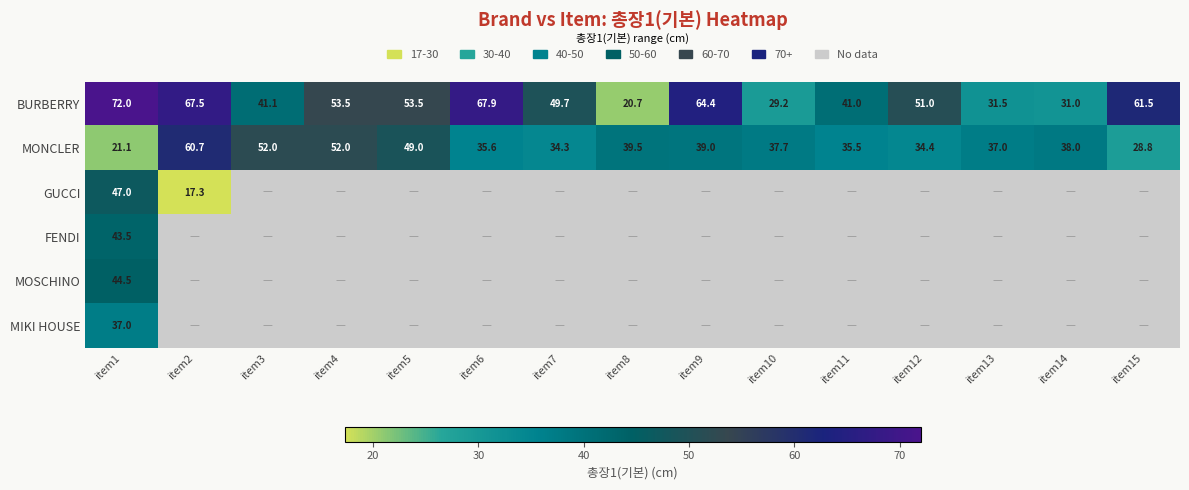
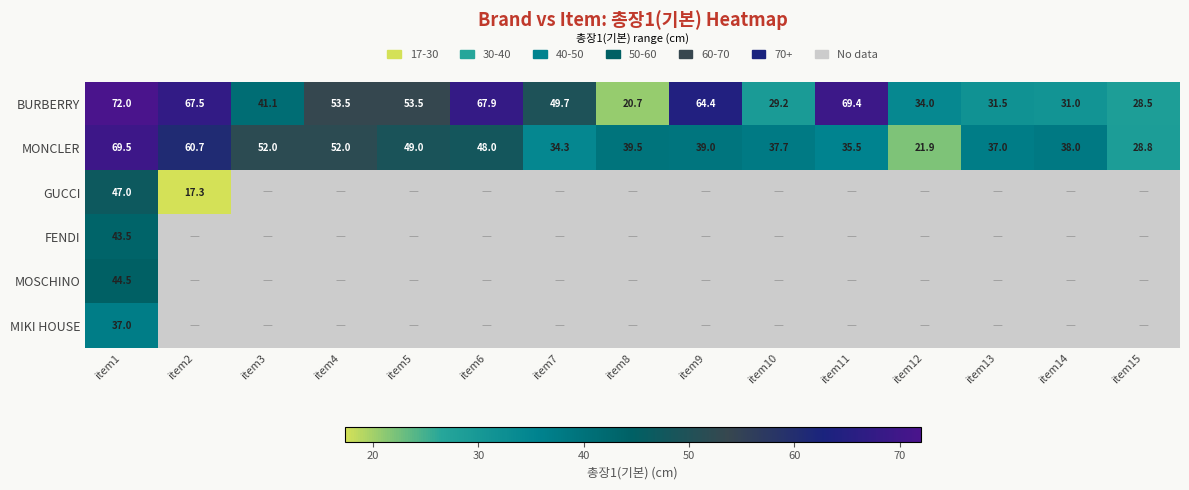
  {
    "BURBERRY": {
      "item1": 72.0,
      "item2": 67.5,
      "item3": 41.1,
      "item4": 53.5,
      "item5": 53.5,
      "item6": 67.9,
      "item7": 49.7,
      "item8": 20.7,
      "item9": 64.4,
      "item10": 29.2,
-     "item11": 41.0,
-     "item12": 51.0,
+     "item11": 69.4,
+     "item12": 34.0,
      "item13": 31.5,
      "item14": 31.0,
-     "item15": 61.5
+     "item15": 28.5
    },
    "MONCLER": {
-     "item1": 21.1,
+     "item1": 69.5,
      "item2": 60.7,
      "item3": 52.0,
      "item4": 52.0,
      "item5": 49.0,
-     "item6": 35.6,
+     "item6": 48.0,
      "item7": 34.3,
      "item8": 39.5,
      "item9": 39.0,
      "item10": 37.7,
      "item11": 35.5,
-     "item12": 34.4,
+     "item12": 21.9,
      "item13": 37.0,
      "item14": 38.0,
      "item15": 28.8
    },
    "GUCCI": {
      "item1": 47.0,
      "item2": 17.3
    },
    "FENDI": {
      "item1": 43.5
    },
    "MOSCHINO": {
      "item1": 44.5
    },
    "MIKI HOUSE": {
      "item1": 37.0
    }
  }
